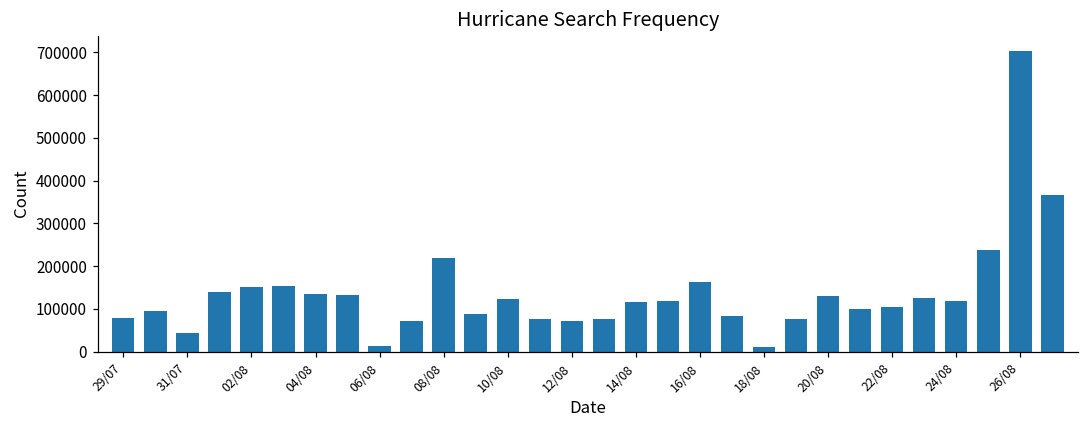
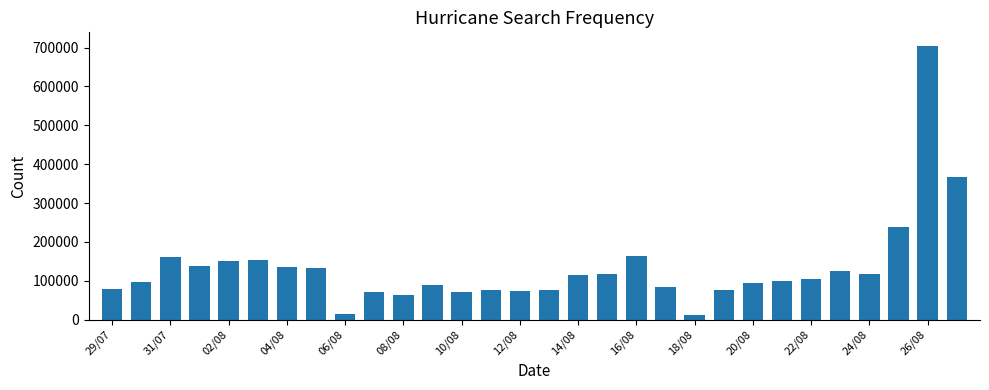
  {
    "29/07": 80000,
-   "31/07": 40000,
+   "31/07": 160000,
    "02/08": 150000,
    "04/08": 130000,
    "06/08": 10000,
-   "08/08": 220000,
-   "10/08": 120000,
+   "08/08": 60000,
+   "10/08": 70000,
    "12/08": 70000,
    "14/08": 120000,
    "16/08": 160000,
    "18/08": 10000,
-   "20/08": 130000,
+   "20/08": 90000,
    "22/08": 110000,
    "24/08": 120000,
    "26/08": 700000
  }
